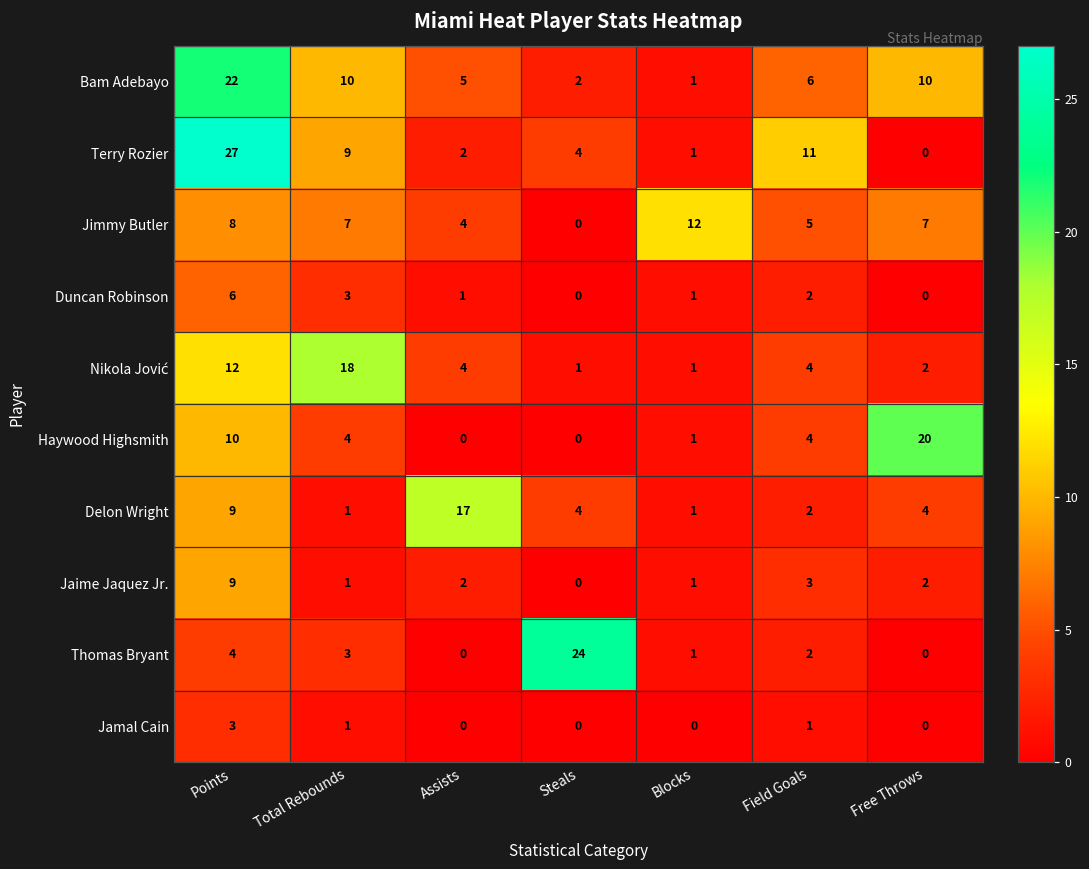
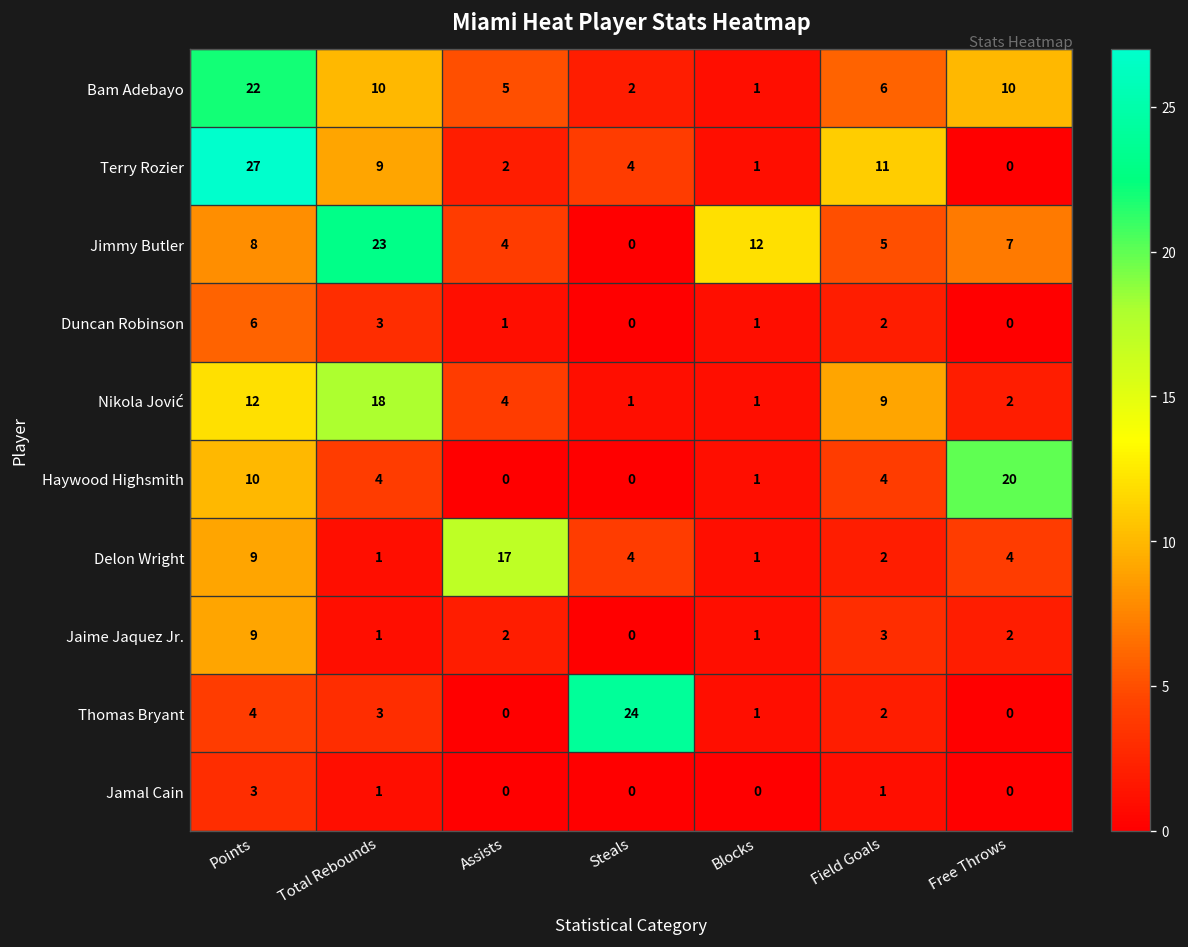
  {
    "Bam Adebayo": {
      "Points": 22,
      "Total Rebounds": 10,
      "Assists": 5,
      "Steals": 2,
      "Blocks": 1,
      "Field Goals": 6,
      "Free Throws": 10
    },
    "Terry Rozier": {
      "Points": 27,
      "Total Rebounds": 9,
      "Assists": 2,
      "Steals": 4,
      "Blocks": 1,
      "Field Goals": 11,
      "Free Throws": 0
    },
    "Jimmy Butler": {
      "Points": 8,
-     "Total Rebounds": 7,
+     "Total Rebounds": 23,
      "Assists": 4,
      "Steals": 0,
      "Blocks": 12,
      "Field Goals": 5,
      "Free Throws": 7
    },
    "Duncan Robinson": {
      "Points": 6,
      "Total Rebounds": 3,
      "Assists": 1,
      "Steals": 0,
      "Blocks": 1,
      "Field Goals": 2,
      "Free Throws": 0
    },
    "Nikola Jović": {
      "Points": 12,
      "Total Rebounds": 18,
      "Assists": 4,
      "Steals": 1,
      "Blocks": 1,
-     "Field Goals": 4,
+     "Field Goals": 9,
      "Free Throws": 2
    },
    "Haywood Highsmith": {
      "Points": 10,
      "Total Rebounds": 4,
      "Assists": 0,
      "Steals": 0,
      "Blocks": 1,
      "Field Goals": 4,
      "Free Throws": 20
    },
    "Delon Wright": {
      "Points": 9,
      "Total Rebounds": 1,
      "Assists": 17,
      "Steals": 4,
      "Blocks": 1,
      "Field Goals": 2,
      "Free Throws": 4
    },
    "Jaime Jaquez Jr.": {
      "Points": 9,
      "Total Rebounds": 1,
      "Assists": 2,
      "Steals": 0,
      "Blocks": 1,
      "Field Goals": 3,
      "Free Throws": 2
    },
    "Thomas Bryant": {
      "Points": 4,
      "Total Rebounds": 3,
      "Assists": 0,
      "Steals": 24,
      "Blocks": 1,
      "Field Goals": 2,
      "Free Throws": 0
    },
    "Jamal Cain": {
      "Points": 3,
      "Total Rebounds": 1,
      "Assists": 0,
      "Steals": 0,
      "Blocks": 0,
      "Field Goals": 1,
      "Free Throws": 0
    }
  }
